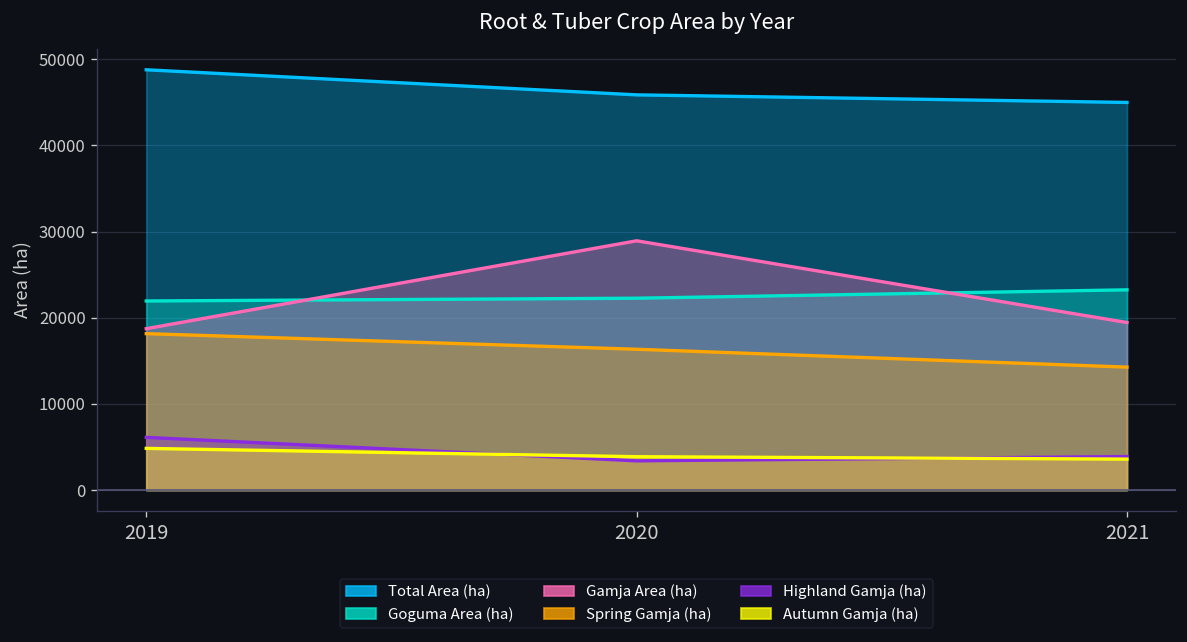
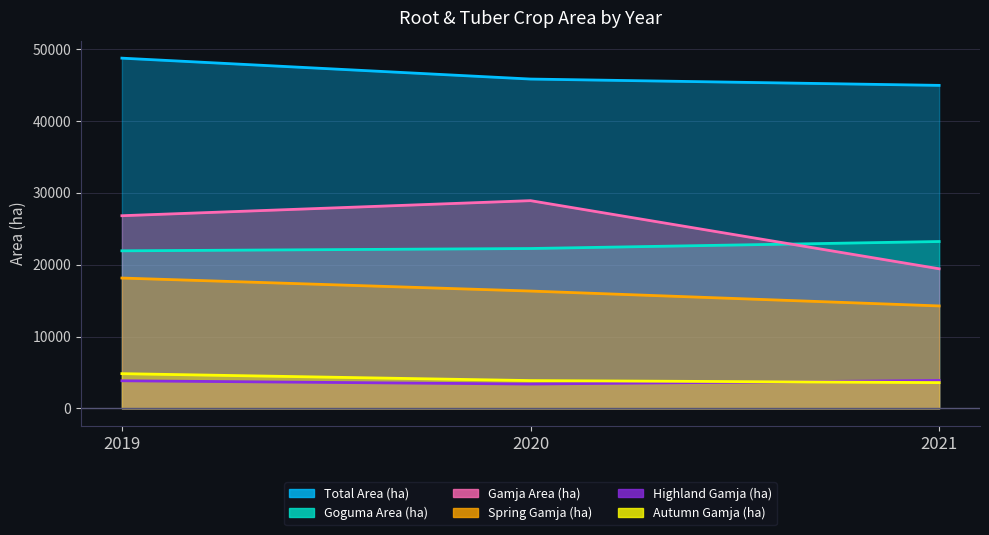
  {
    "Gamja Area (ha)": {
-     "2019": 19000,
+     "2019": 27000,
      "2020": 29000,
      "2021": 19000
    },
    "Highland Gamja (ha)": {
-     "2019": 6000,
+     "2019": 4000,
      "2020": 3000
    }
  }
